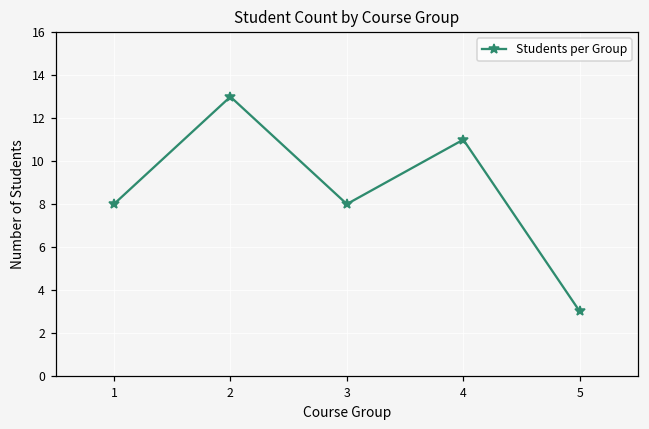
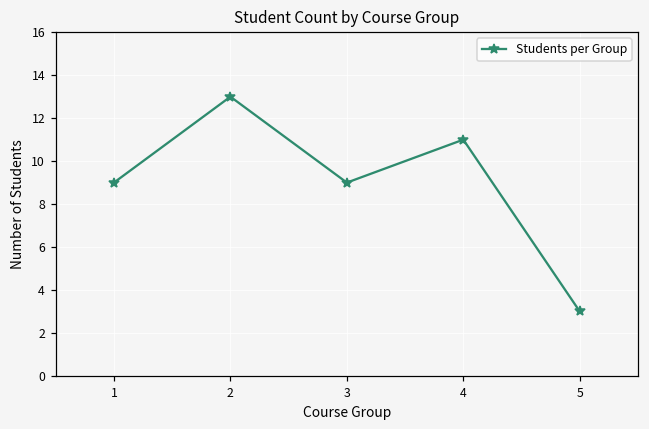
  {
-   "1": 8,
+   "1": 9,
    "2": 13,
-   "3": 8,
+   "3": 9,
    "4": 11,
    "5": 3
  }
